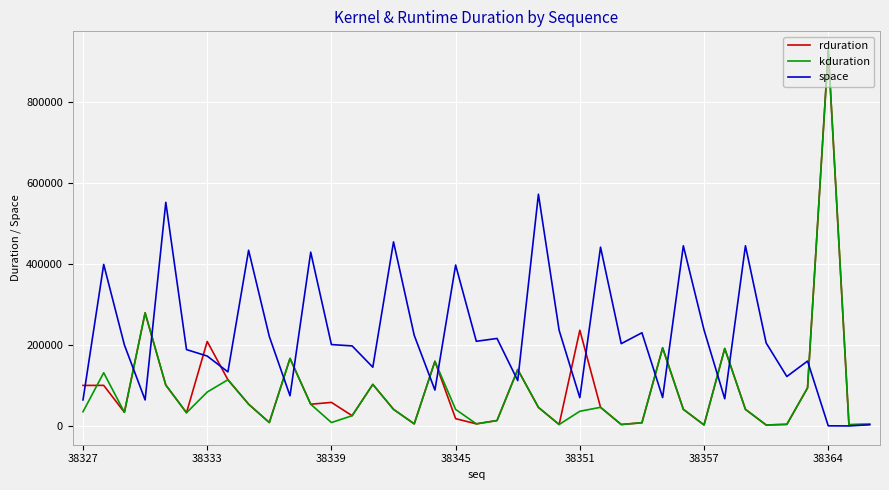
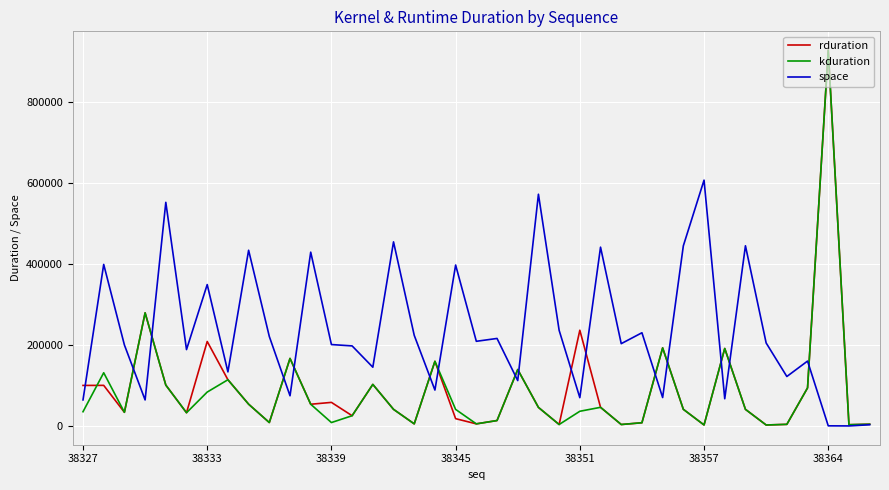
  {
    "rduration": {
      "38327": 100000,
      "38333": 210000,
      "38339": 60000,
      "38345": 20000,
      "38351": 240000
    },
    "kduration": {
      "38327": 40000,
      "38333": 80000,
      "38339": 10000,
      "38345": 40000,
      "38351": 40000
    },
    "space": {
      "38327": 70000,
-     "38333": 170000,
+     "38333": 350000,
      "38339": 200000,
      "38345": 400000,
      "38351": 70000,
-     "38357": 240000,
+     "38357": 610000,
      "38364": 0
    }
  }
